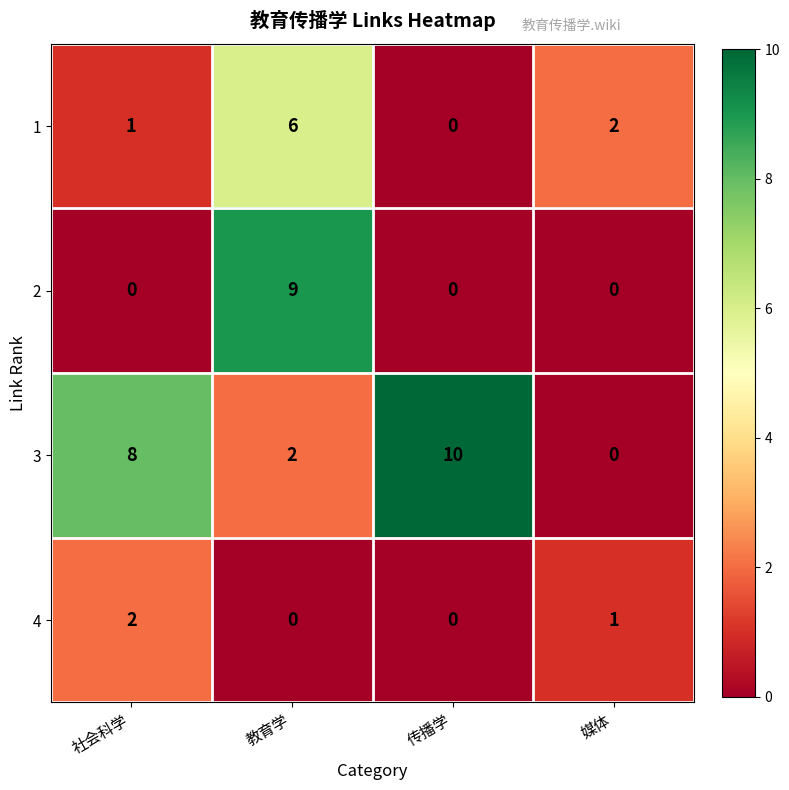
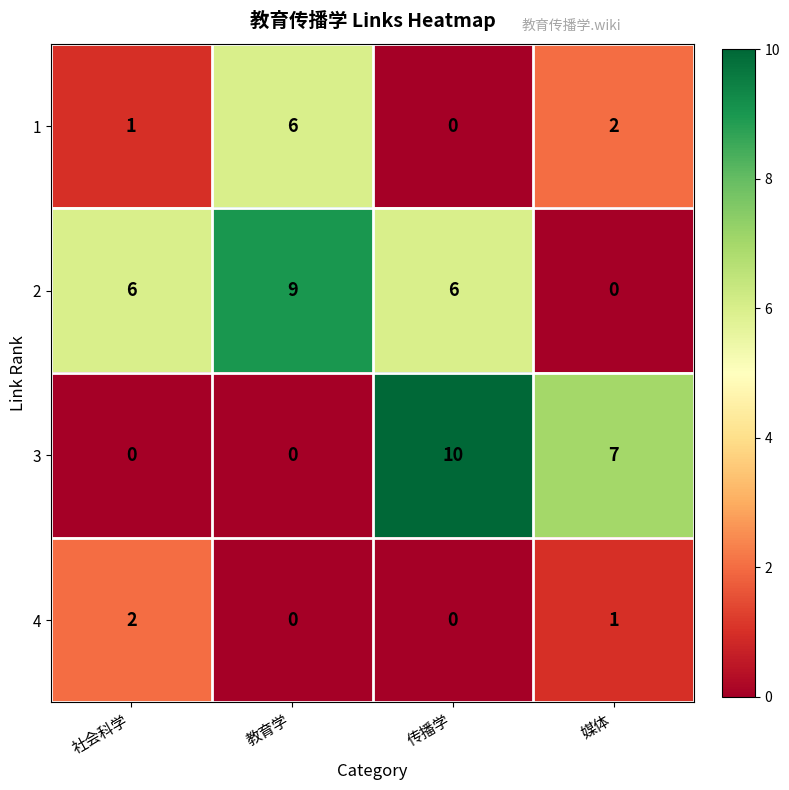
  {
    "1": {
      "社会科学": 1,
      "教育学": 6,
      "传播学": 0,
      "媒体": 2
    },
    "2": {
-     "社会科学": 0,
+     "社会科学": 6,
      "教育学": 9,
-     "传播学": 0,
+     "传播学": 6,
      "媒体": 0
    },
    "3": {
-     "社会科学": 8,
-     "教育学": 2,
+     "社会科学": 0,
+     "教育学": 0,
      "传播学": 10,
-     "媒体": 0
+     "媒体": 7
    },
    "4": {
      "社会科学": 2,
      "教育学": 0,
      "传播学": 0,
      "媒体": 1
    }
  }
